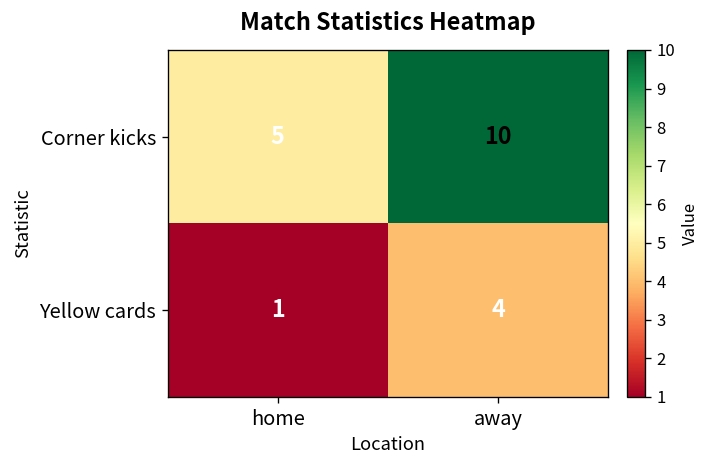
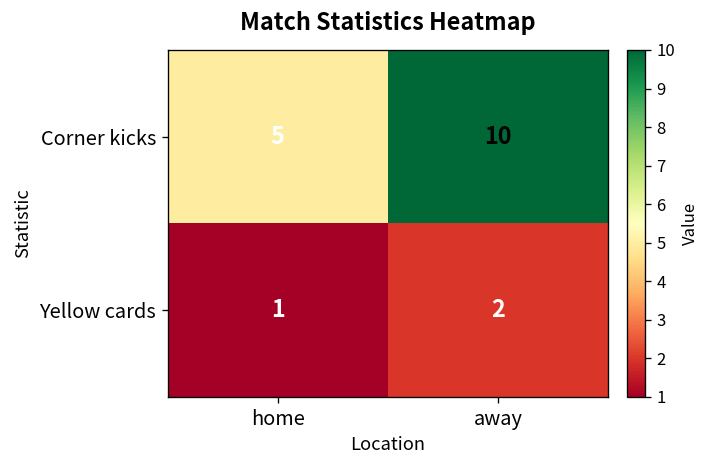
  {
    "Corner kicks": {
      "home": 5,
      "away": 10
    },
    "Yellow cards": {
      "home": 1,
-     "away": 4
+     "away": 2
    }
  }
